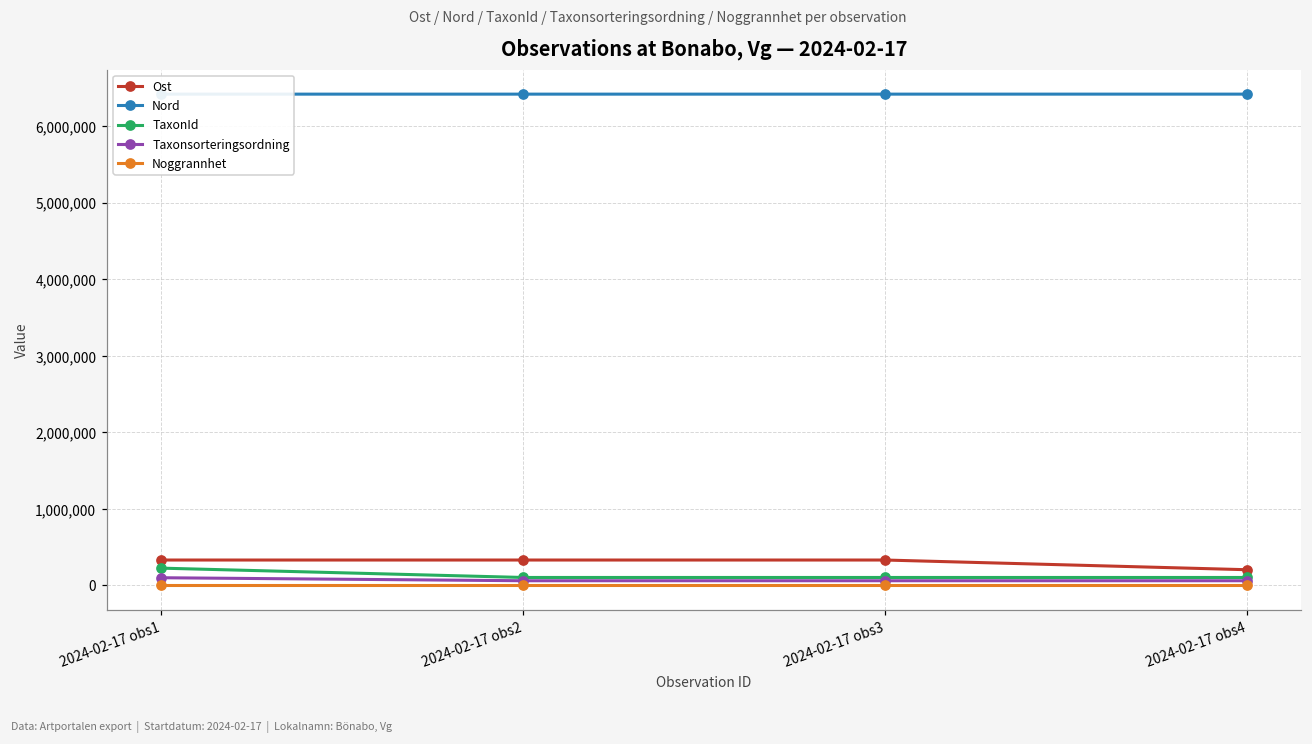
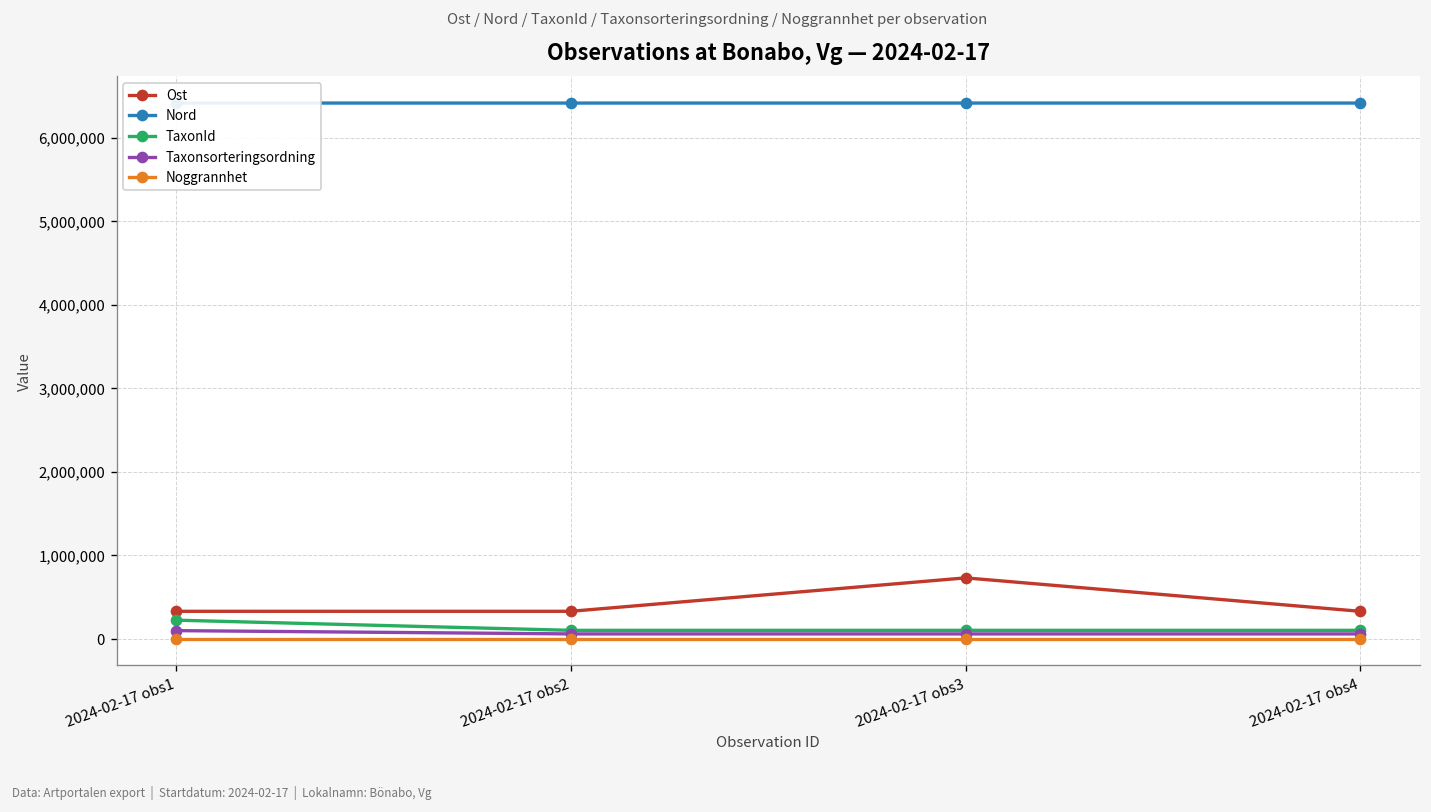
  {
    "Ost": {
      "2024-02-17 obs1": "300,000",
      "2024-02-17 obs2": "300,000",
-     "2024-02-17 obs3": "300,000",
-     "2024-02-17 obs4": "200,000"
+     "2024-02-17 obs3": "700,000",
+     "2024-02-17 obs4": "300,000"
    },
    "Nord": {
      "2024-02-17 obs2": "6,400,000",
      "2024-02-17 obs3": "6,400,000",
      "2024-02-17 obs4": "6,400,000"
    },
    "TaxonId": {
      "2024-02-17 obs1": "200,000",
      "2024-02-17 obs2": "100,000",
      "2024-02-17 obs3": "100,000",
      "2024-02-17 obs4": "100,000"
    },
    "Taxonsorteringsordning": {
      "2024-02-17 obs1": "100,000",
      "2024-02-17 obs2": "100,000",
      "2024-02-17 obs3": "100,000",
      "2024-02-17 obs4": "100,000"
    },
    "Noggrannhet": {
      "2024-02-17 obs1": "0",
      "2024-02-17 obs2": "0",
      "2024-02-17 obs3": "0",
      "2024-02-17 obs4": "0"
    }
  }
